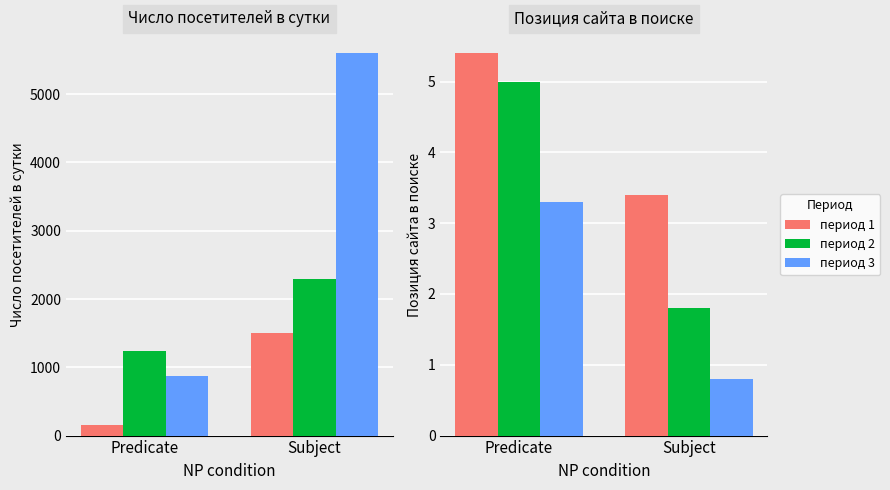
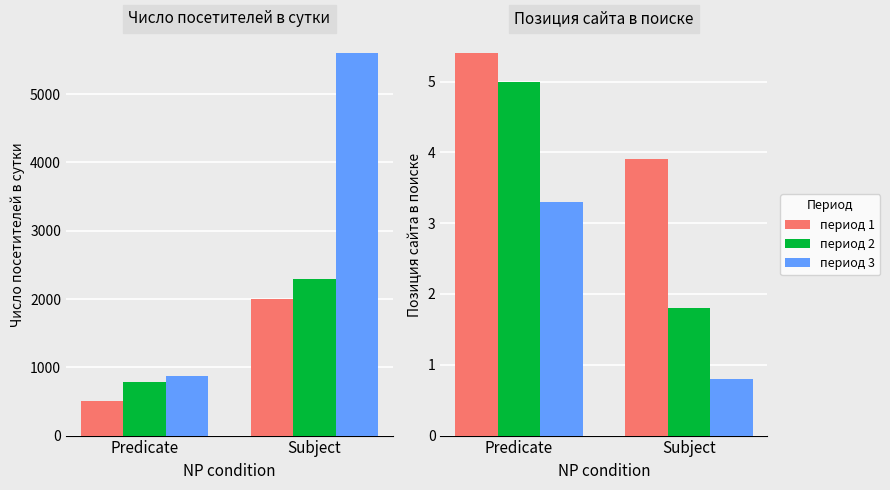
  {
    "Число посетителей в сутки": {
      "период 1": {
-       "Predicate": 100,
-       "Subject": 1500
+       "Predicate": 500,
+       "Subject": 2000
      },
      "период 2": {
-       "Predicate": 1200,
+       "Predicate": 800,
        "Subject": 2300
      },
      "период 3": {
        "Predicate": 900,
        "Subject": 5600
      }
    },
    "Позиция сайта в поиске": {
      "период 1": {
        "Predicate": 5.4,
-       "Subject": 3.4
+       "Subject": 3.9
      },
      "период 2": {
        "Predicate": 5.0,
        "Subject": 1.8
      },
      "период 3": {
        "Predicate": 3.3,
        "Subject": 0.8
      }
    }
  }
